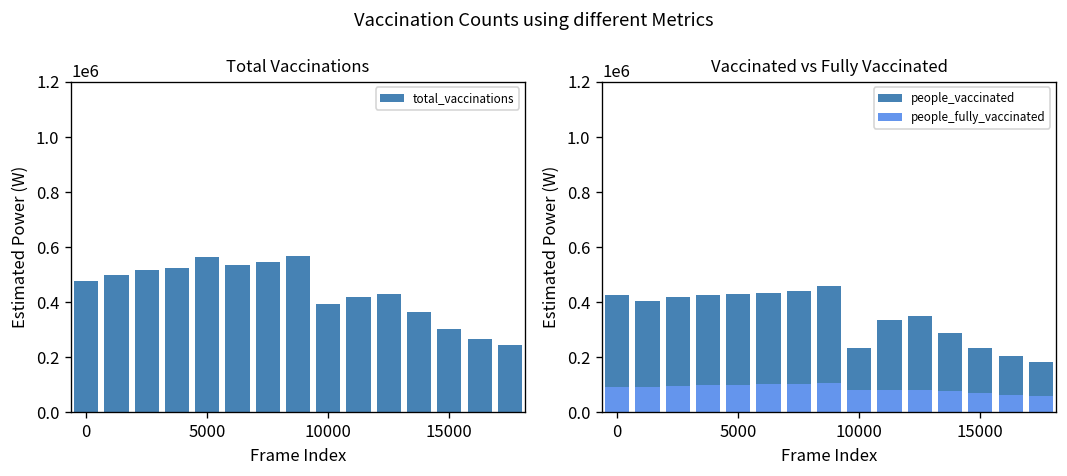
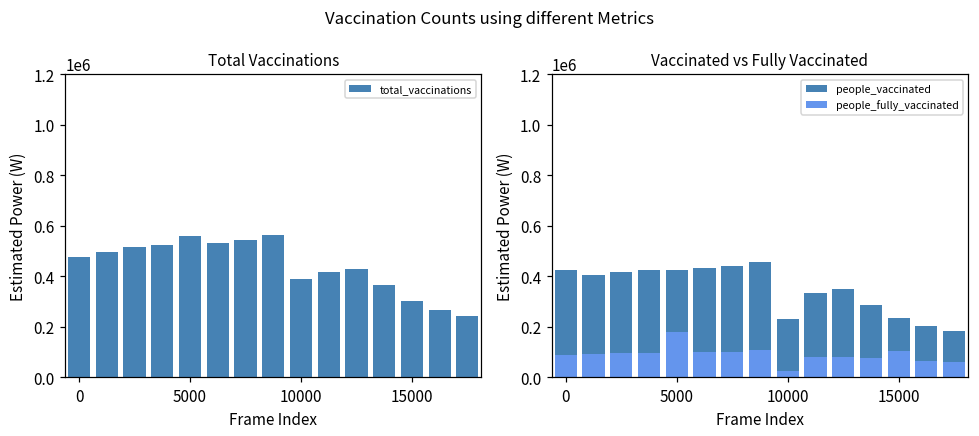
  {
    "Total Vaccinations": {
      "0": 480000,
      "5000": 560000,
      "10000": 390000,
      "15000": 300000
    },
    "Vaccinated vs Fully Vaccinated": {
      "people_vaccinated": {
        "0": 420000,
        "5000": 430000,
        "10000": 230000,
        "15000": 230000
      },
      "people_fully_vaccinated": {
-       "5000": 100000,
-       "10000": 80000,
-       "15000": 70000
+       "5000": 180000,
+       "10000": 30000,
+       "15000": 110000
      }
    }
  }
